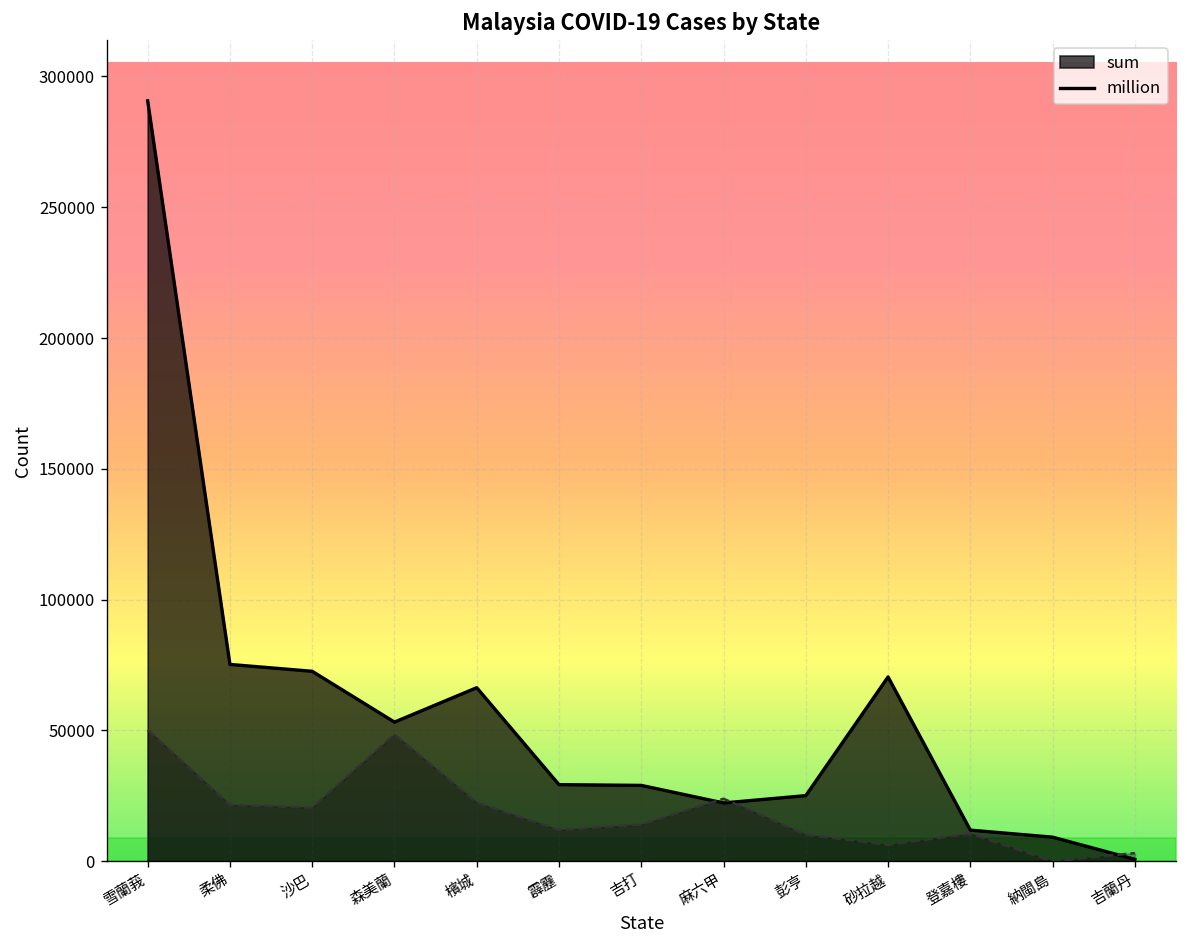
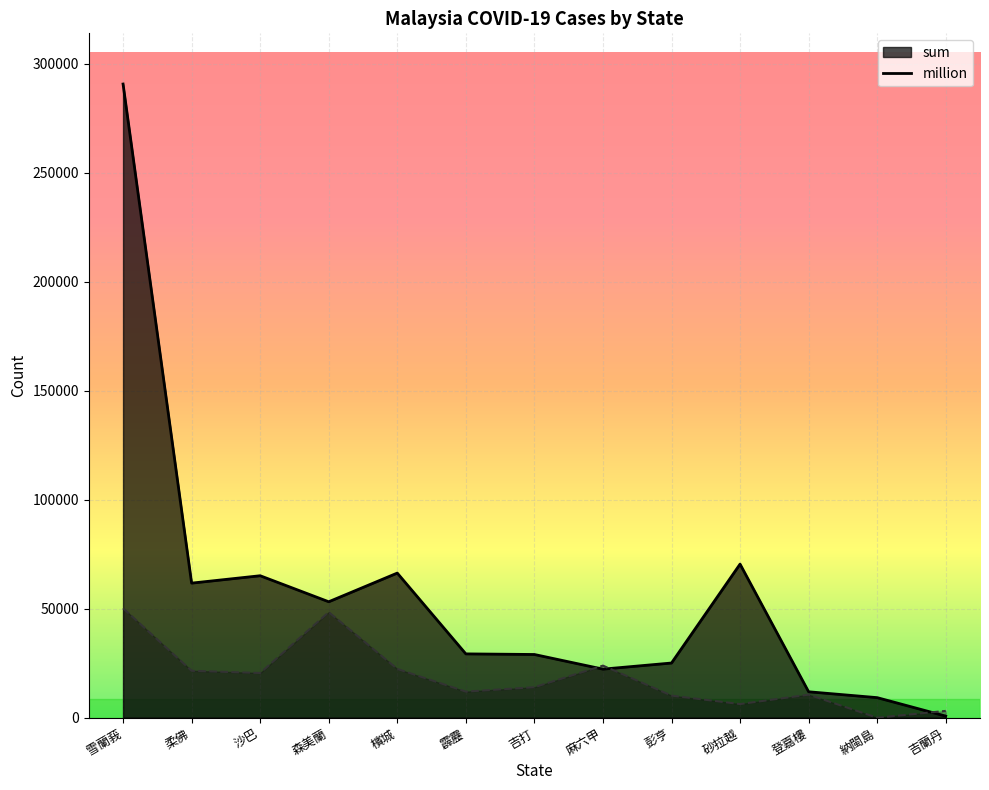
  {
    "sum": {
      "雪蘭莪": 291000,
-     "柔佛": 75000,
-     "沙巴": 73000,
+     "柔佛": 62000,
+     "沙巴": 65000,
      "森美蘭": 53000,
      "檳城": 66000,
      "霹靂": 29000,
      "吉打": 29000,
      "麻六甲": 22000,
      "彭亨": 25000,
      "砂拉越": 70000,
      "登嘉樓": 12000,
      "納閩島": 9000,
      "吉蘭丹": 1000
    }
  }
